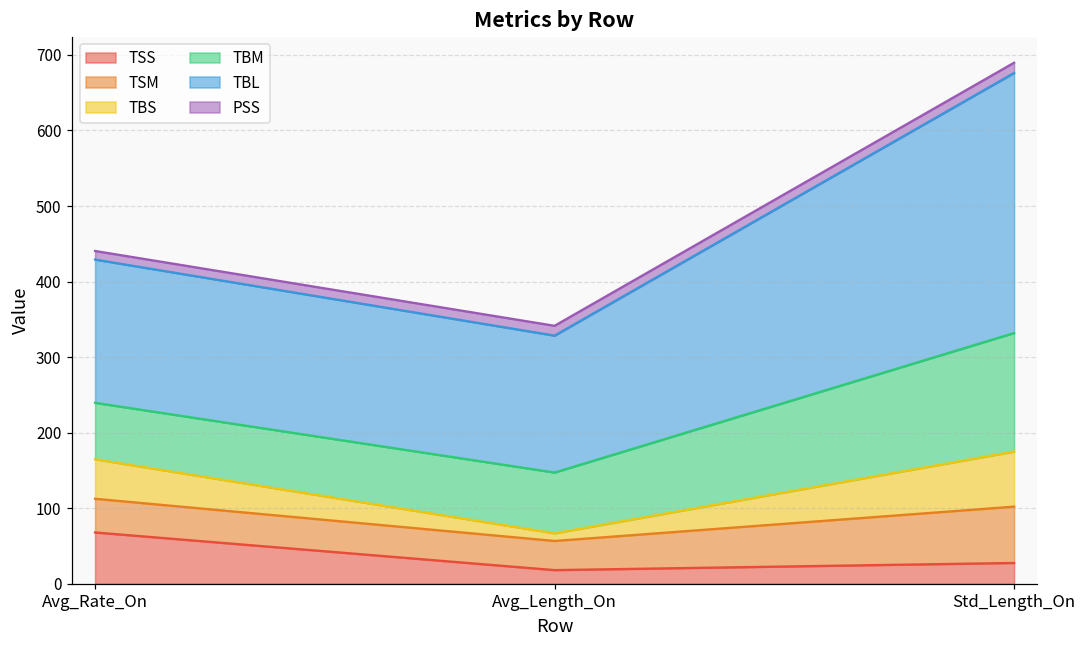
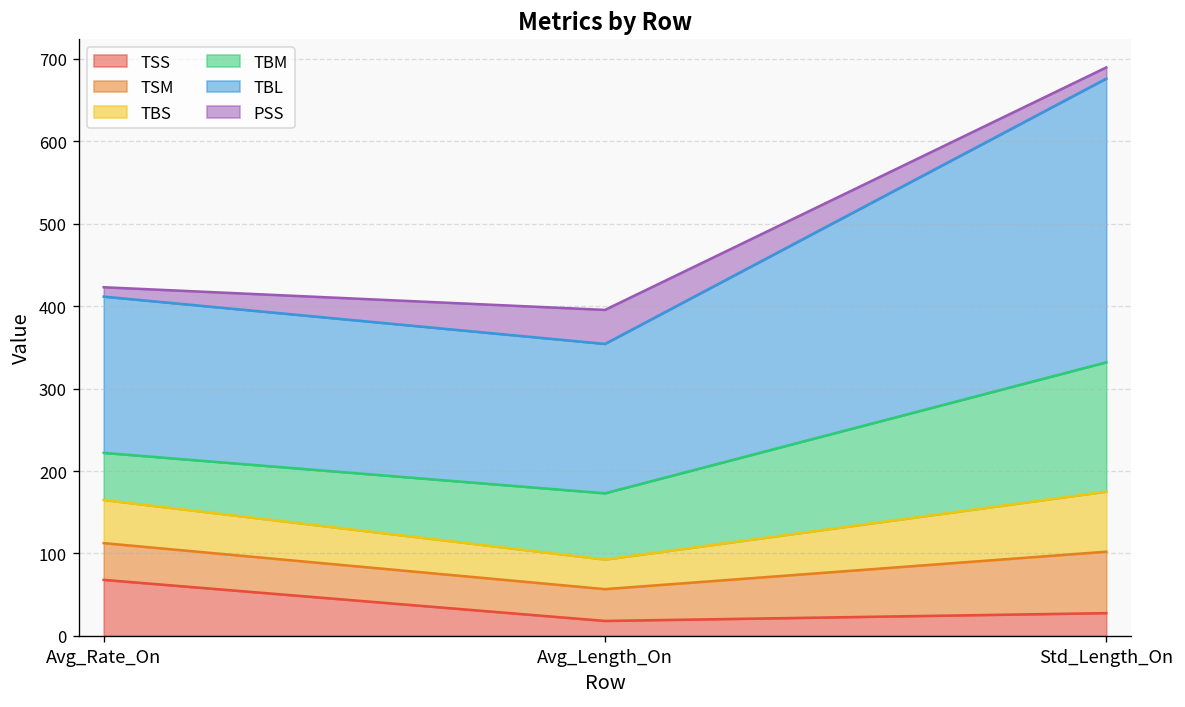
  {
    "TBS": {
      "Avg_Rate_On": 50,
-     "Avg_Length_On": 10,
+     "Avg_Length_On": 40,
      "Std_Length_On": 70
    },
    "TBM": {
-     "Avg_Rate_On": 70,
+     "Avg_Rate_On": 60,
      "Avg_Length_On": 80,
      "Std_Length_On": 160
    },
    "TBL": {
      "Avg_Rate_On": 190,
      "Avg_Length_On": 180,
      "Std_Length_On": 340
    },
    "PSS": {
      "Avg_Rate_On": 10,
-     "Avg_Length_On": 10,
+     "Avg_Length_On": 40,
      "Std_Length_On": 10
    }
  }
